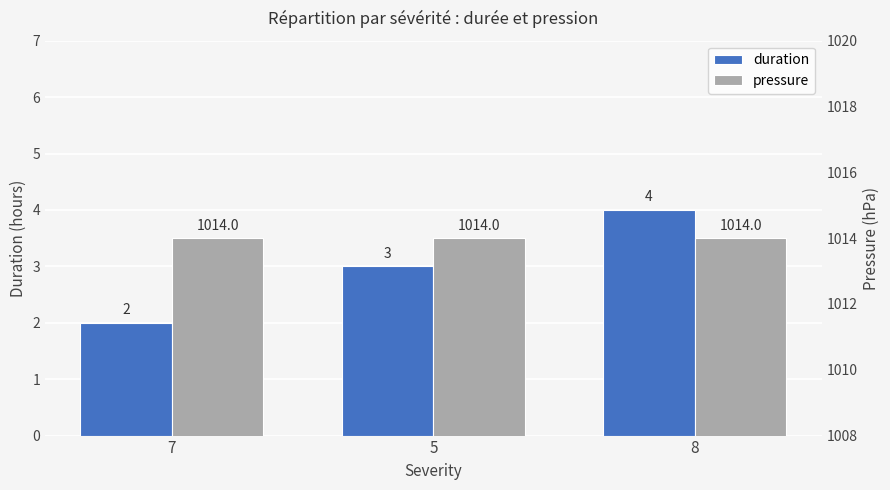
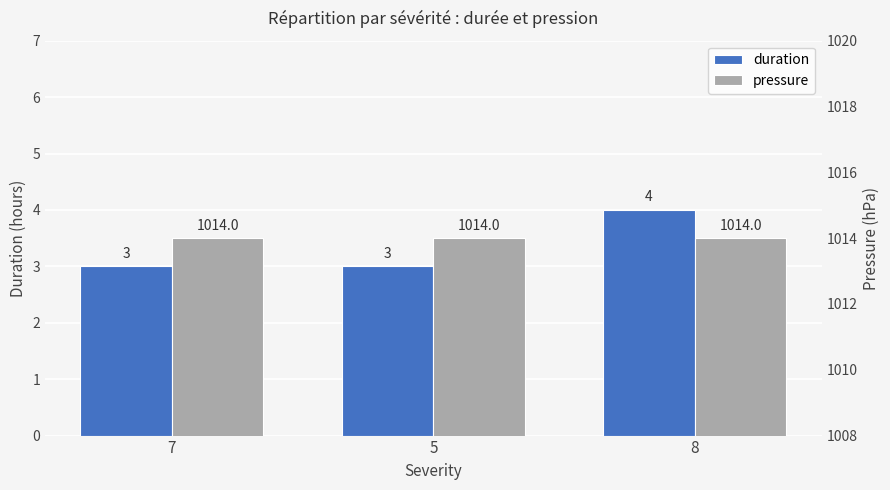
  {
    "duration": {
-     "7": 2,
+     "7": 3,
      "5": 3,
      "8": 4
    },
    "pressure": {
      "7": 1014.0,
      "5": 1014.0,
      "8": 1014.0
    }
  }
